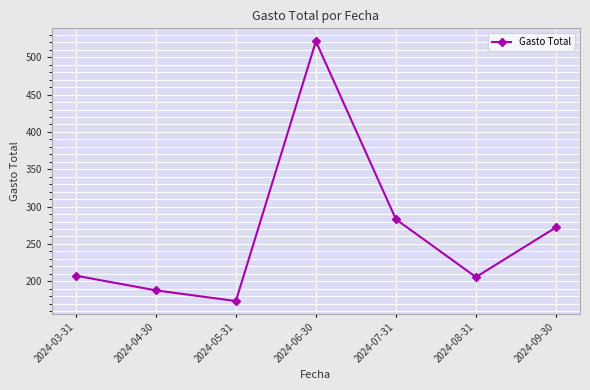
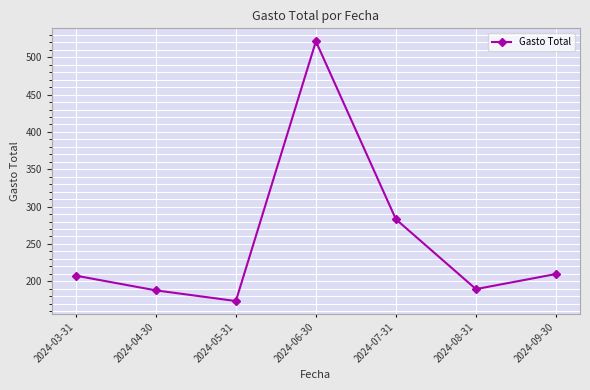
  {
    "2024-03-31": 210,
    "2024-04-30": 190,
    "2024-05-31": 170,
    "2024-06-30": 520,
    "2024-07-31": 280,
-   "2024-08-31": 210,
-   "2024-09-30": 270
+   "2024-08-31": 190,
+   "2024-09-30": 210
  }
